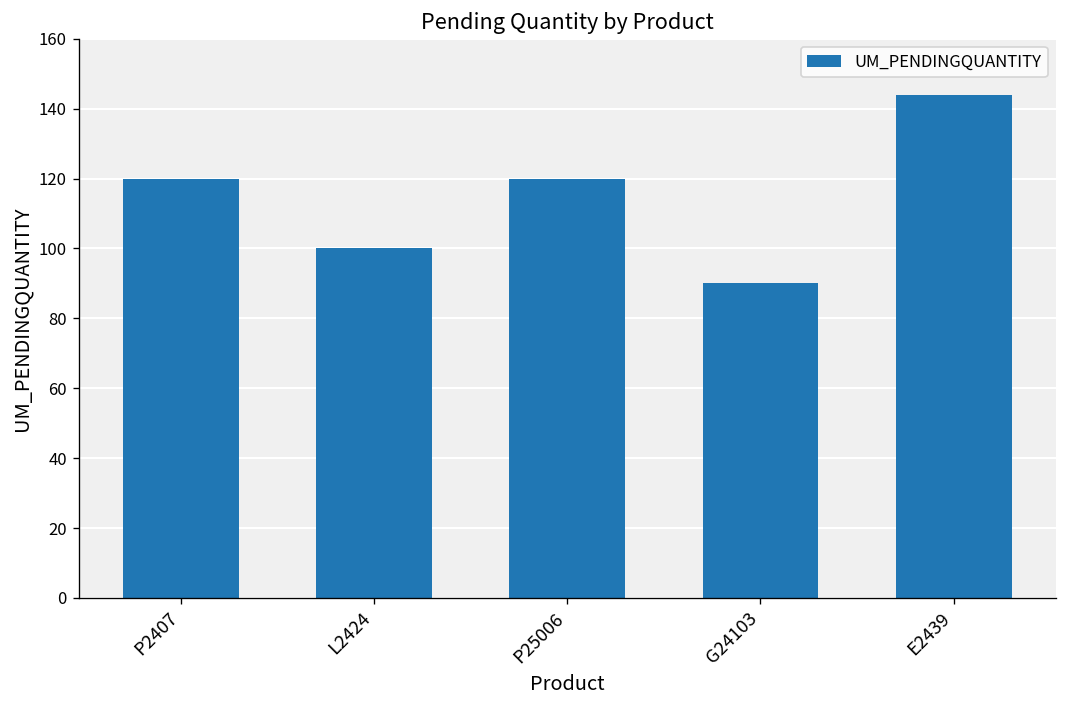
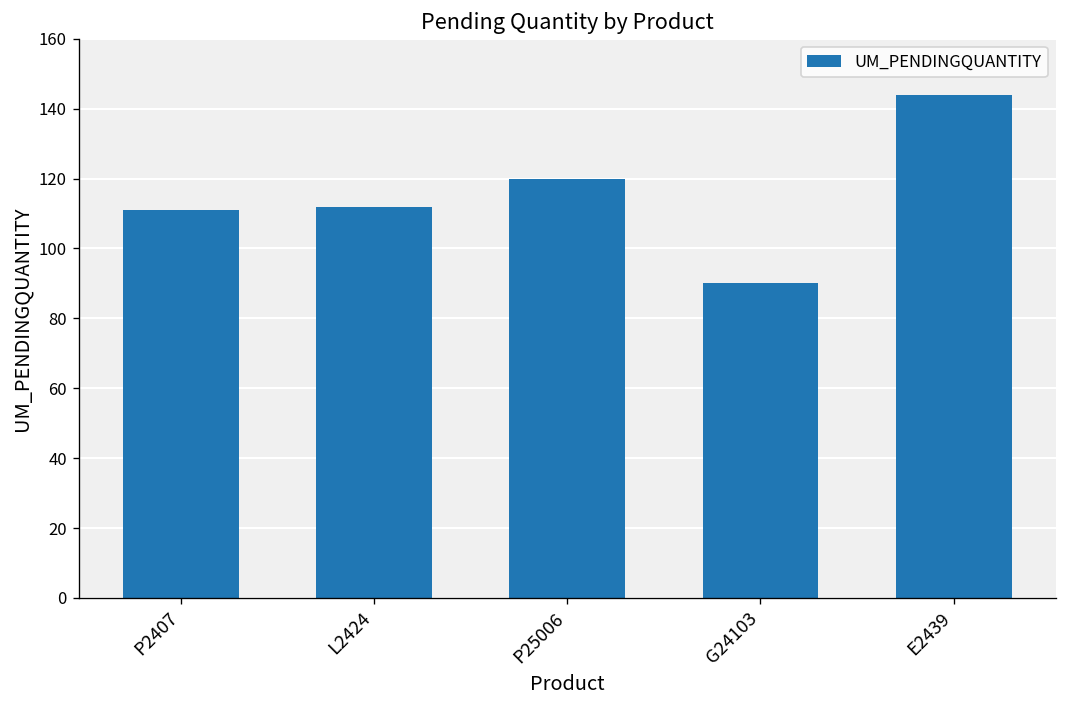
  {
-   "P2407": 120,
-   "L2424": 100,
+   "P2407": 111,
+   "L2424": 112,
    "P25006": 120,
    "G24103": 90,
    "E2439": 144
  }
